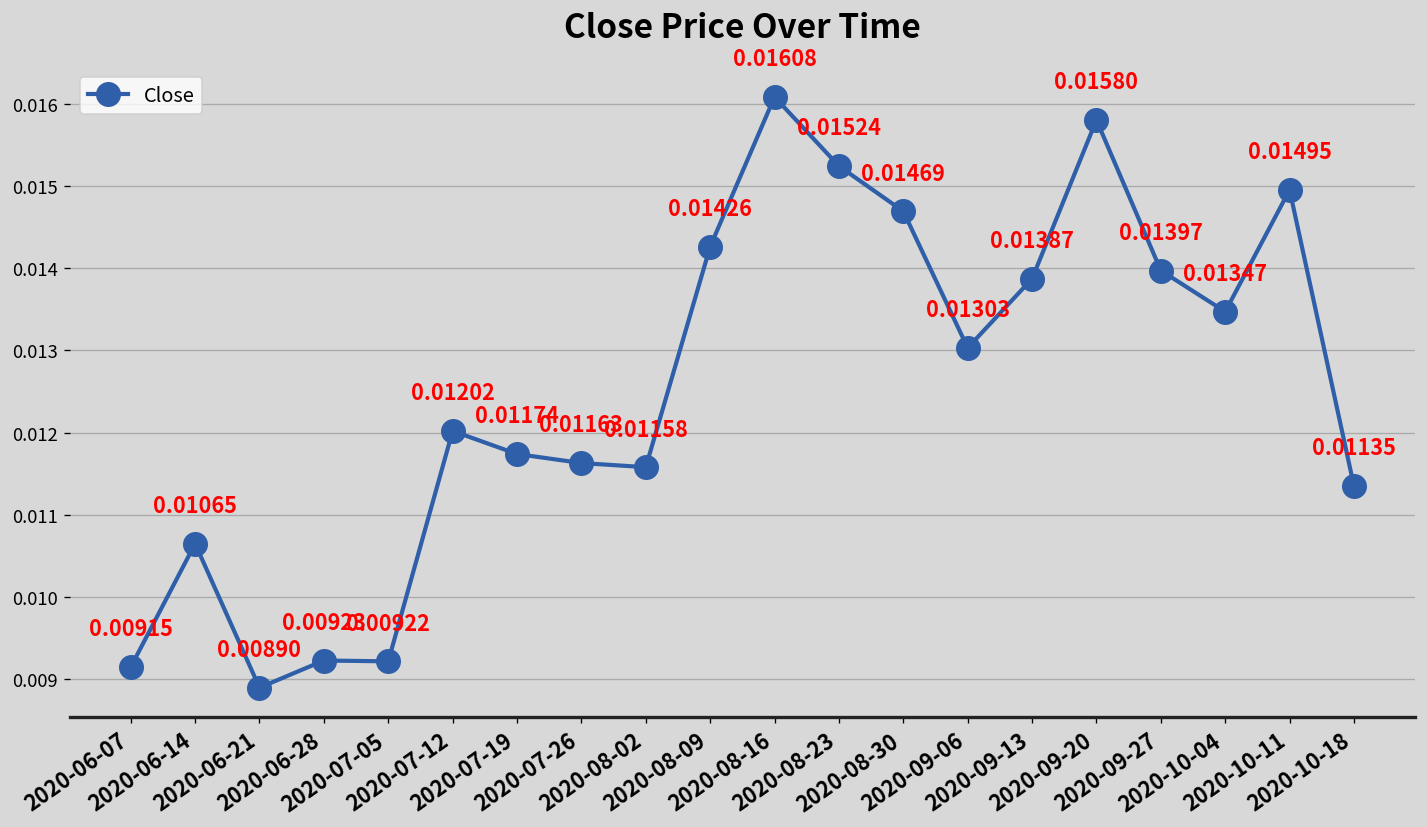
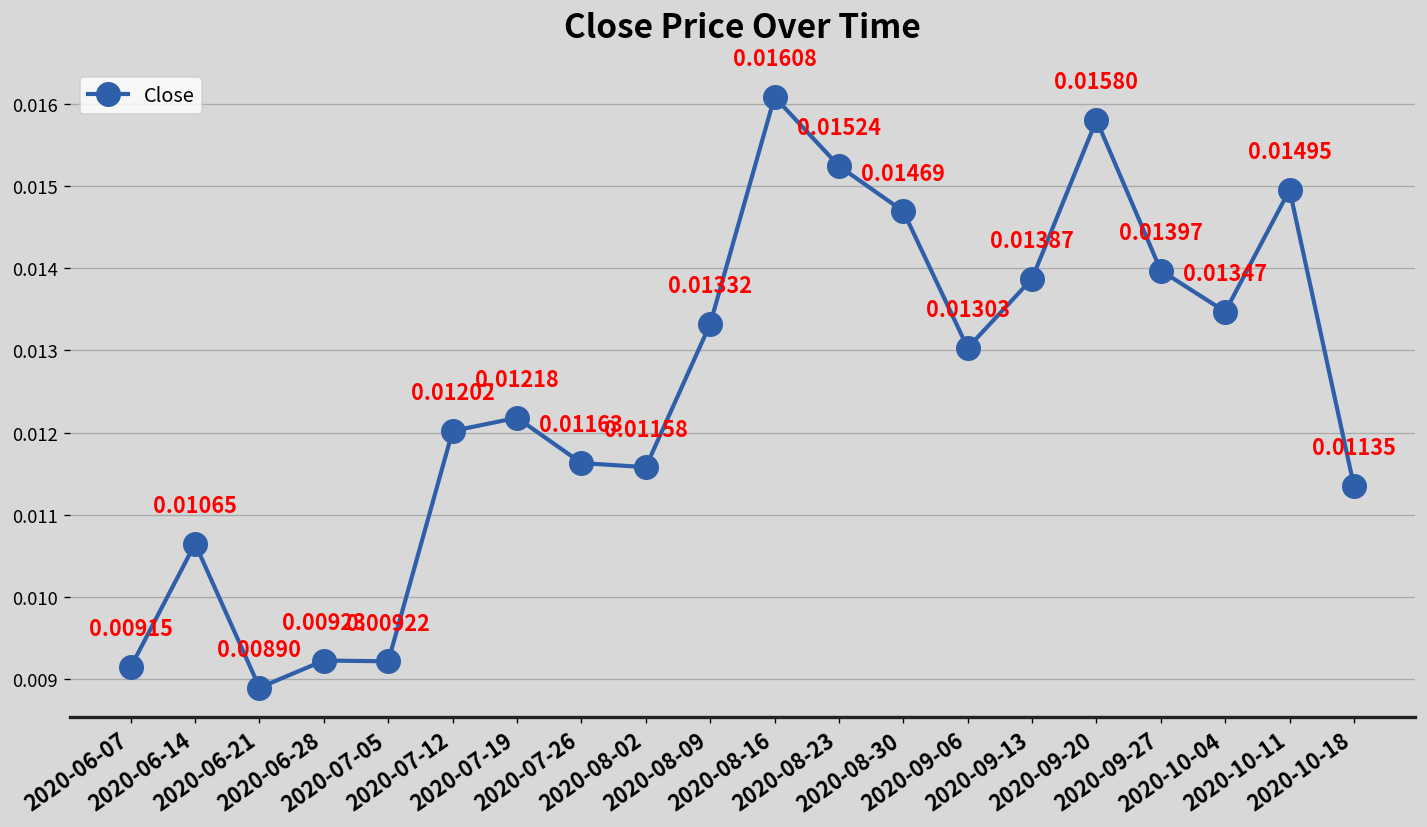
  {
    "2020-06-07": 0.00915,
    "2020-06-14": 0.01065,
    "2020-06-21": 0.00890,
    "2020-07-12": 0.01202,
-   "2020-07-19": 0.01174,
-   "2020-08-09": 0.01426,
+   "2020-07-19": 0.01218,
+   "2020-08-09": 0.01332,
    "2020-08-16": 0.01608,
    "2020-08-23": 0.01524,
    "2020-08-30": 0.01469,
    "2020-09-06": 0.01303,
    "2020-09-13": 0.01387,
    "2020-09-20": 0.01580,
    "2020-09-27": 0.01397,
    "2020-10-04": 0.01347,
    "2020-10-11": 0.01495,
    "2020-10-18": 0.01135
  }
